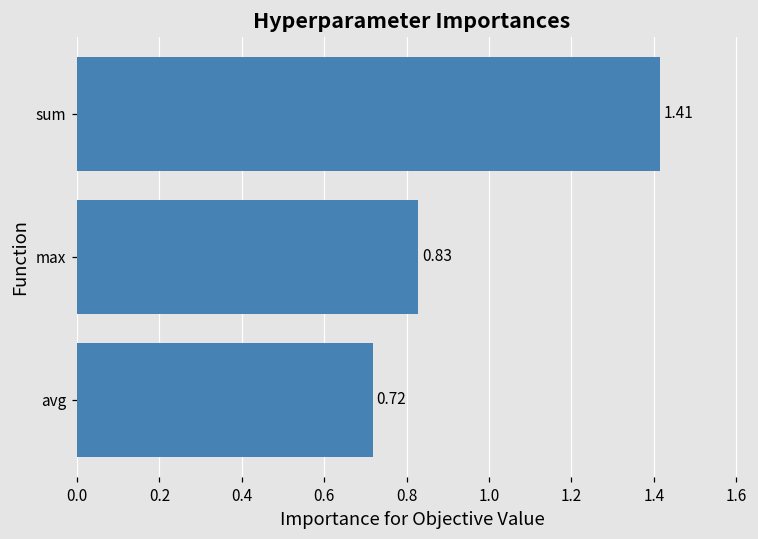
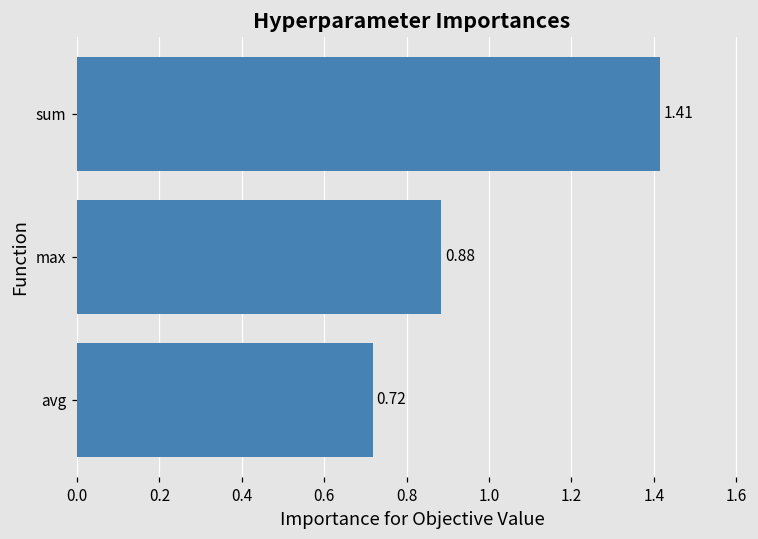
  {
    "sum": 1.41,
-   "max": 0.83,
+   "max": 0.88,
    "avg": 0.72
  }
